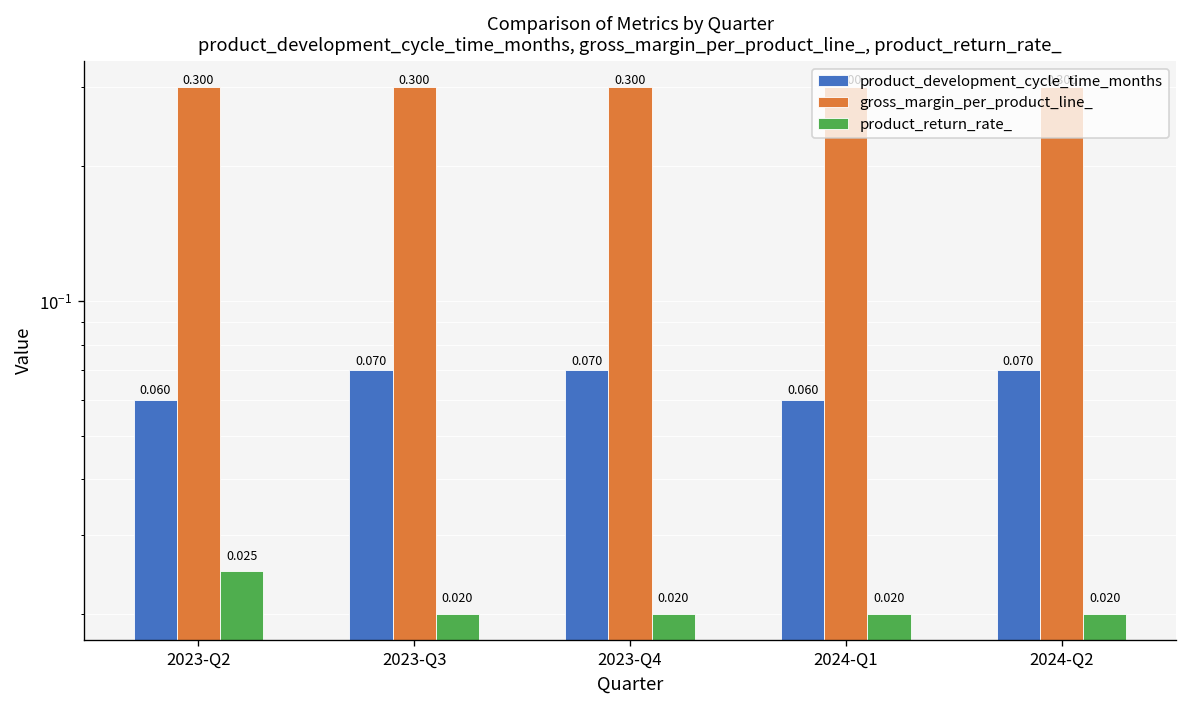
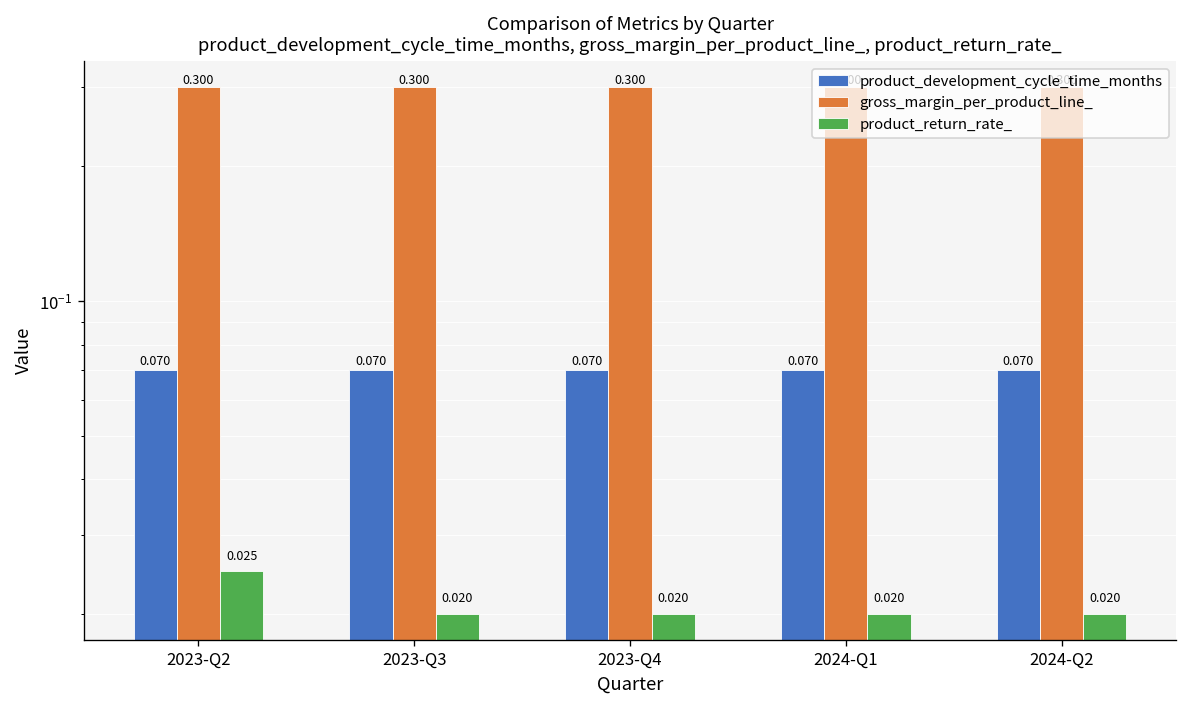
  {
    "product_development_cycle_time_months": {
-     "2023-Q2": 0.060,
+     "2023-Q2": 0.070,
      "2023-Q3": 0.070,
      "2023-Q4": 0.070,
-     "2024-Q1": 0.060,
+     "2024-Q1": 0.070,
      "2024-Q2": 0.070
    },
    "gross_margin_per_product_line_": {
      "2023-Q2": 0.300,
      "2023-Q3": 0.300,
      "2023-Q4": 0.300
    },
    "product_return_rate_": {
      "2023-Q2": 0.025,
      "2023-Q3": 0.020,
      "2023-Q4": 0.020,
      "2024-Q1": 0.020,
      "2024-Q2": 0.020
    }
  }
